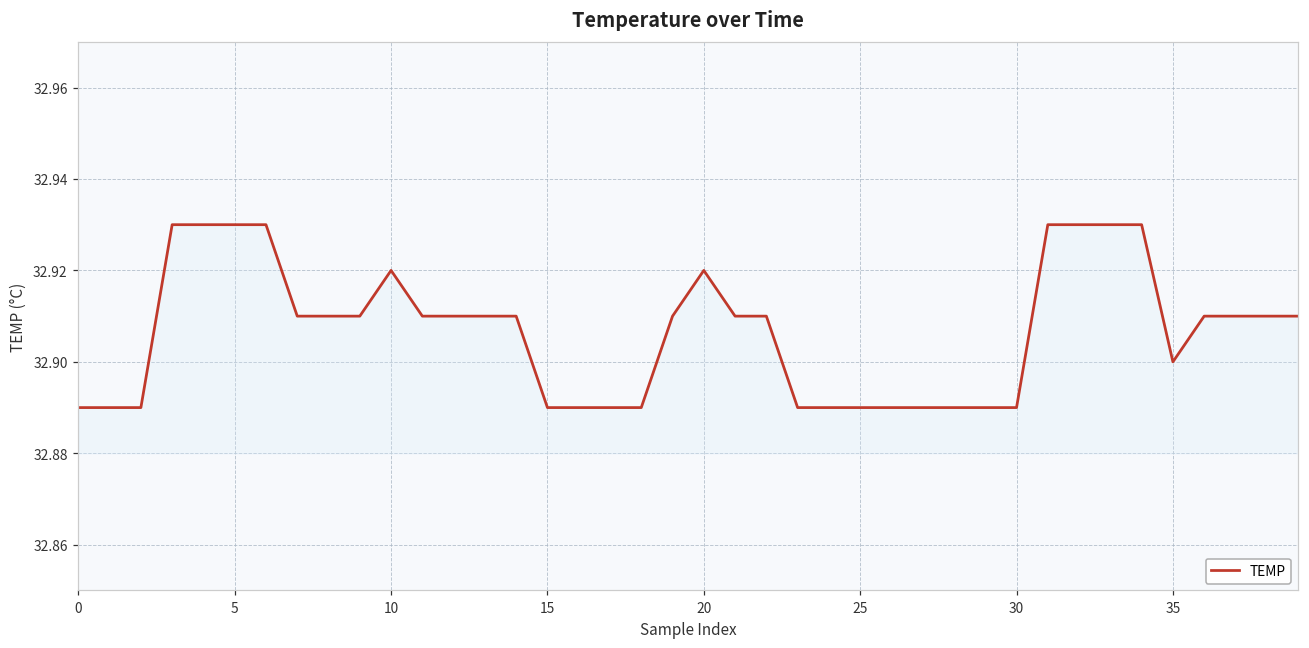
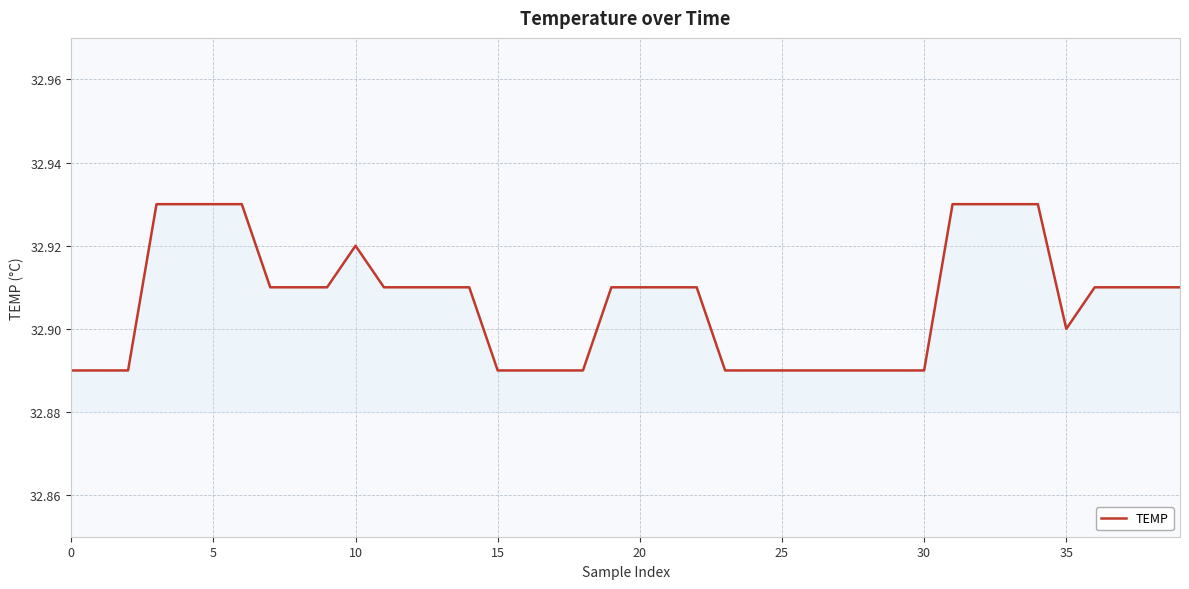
  {
    "0": 32.89,
    "5": 32.93,
    "10": 32.92,
    "15": 32.89,
-   "20": 32.92,
+   "20": 32.91,
    "25": 32.89,
    "30": 32.89,
    "35": 32.90
  }
